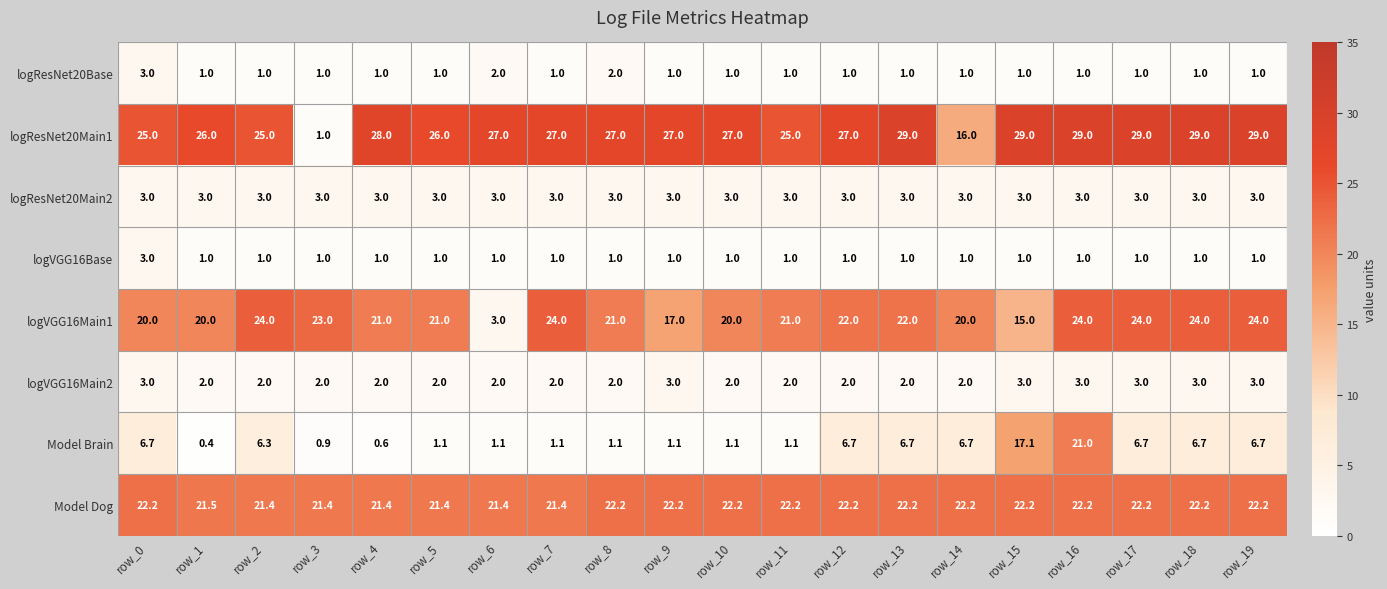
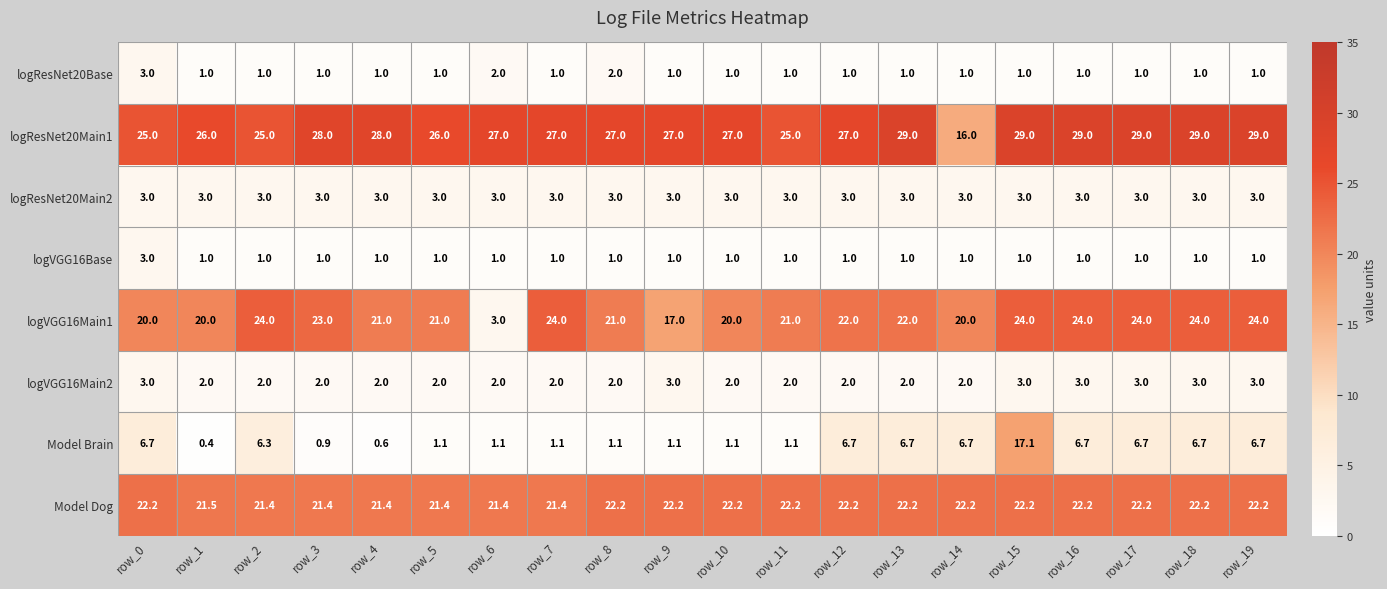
  {
    "logResNet20Base": {
      "row_0": 3.0,
      "row_1": 1.0,
      "row_2": 1.0,
      "row_3": 1.0,
      "row_4": 1.0,
      "row_5": 1.0,
      "row_6": 2.0,
      "row_7": 1.0,
      "row_8": 2.0,
      "row_9": 1.0,
      "row_10": 1.0,
      "row_11": 1.0,
      "row_12": 1.0,
      "row_13": 1.0,
      "row_14": 1.0,
      "row_15": 1.0,
      "row_16": 1.0,
      "row_17": 1.0,
      "row_18": 1.0,
      "row_19": 1.0
    },
    "logResNet20Main1": {
      "row_0": 25.0,
      "row_1": 26.0,
      "row_2": 25.0,
-     "row_3": 1.0,
+     "row_3": 28.0,
      "row_4": 28.0,
      "row_5": 26.0,
      "row_6": 27.0,
      "row_7": 27.0,
      "row_8": 27.0,
      "row_9": 27.0,
      "row_10": 27.0,
      "row_11": 25.0,
      "row_12": 27.0,
      "row_13": 29.0,
      "row_14": 16.0,
      "row_15": 29.0,
      "row_16": 29.0,
      "row_17": 29.0,
      "row_18": 29.0,
      "row_19": 29.0
    },
    "logResNet20Main2": {
      "row_0": 3.0,
      "row_1": 3.0,
      "row_2": 3.0,
      "row_3": 3.0,
      "row_4": 3.0,
      "row_5": 3.0,
      "row_6": 3.0,
      "row_7": 3.0,
      "row_8": 3.0,
      "row_9": 3.0,
      "row_10": 3.0,
      "row_11": 3.0,
      "row_12": 3.0,
      "row_13": 3.0,
      "row_14": 3.0,
      "row_15": 3.0,
      "row_16": 3.0,
      "row_17": 3.0,
      "row_18": 3.0,
      "row_19": 3.0
    },
    "logVGG16Base": {
      "row_0": 3.0,
      "row_1": 1.0,
      "row_2": 1.0,
      "row_3": 1.0,
      "row_4": 1.0,
      "row_5": 1.0,
      "row_6": 1.0,
      "row_7": 1.0,
      "row_8": 1.0,
      "row_9": 1.0,
      "row_10": 1.0,
      "row_11": 1.0,
      "row_12": 1.0,
      "row_13": 1.0,
      "row_14": 1.0,
      "row_15": 1.0,
      "row_16": 1.0,
      "row_17": 1.0,
      "row_18": 1.0,
      "row_19": 1.0
    },
    "logVGG16Main1": {
      "row_0": 20.0,
      "row_1": 20.0,
      "row_2": 24.0,
      "row_3": 23.0,
      "row_4": 21.0,
      "row_5": 21.0,
      "row_6": 3.0,
      "row_7": 24.0,
      "row_8": 21.0,
      "row_9": 17.0,
      "row_10": 20.0,
      "row_11": 21.0,
      "row_12": 22.0,
      "row_13": 22.0,
      "row_14": 20.0,
-     "row_15": 15.0,
+     "row_15": 24.0,
      "row_16": 24.0,
      "row_17": 24.0,
      "row_18": 24.0,
      "row_19": 24.0
    },
    "logVGG16Main2": {
      "row_0": 3.0,
      "row_1": 2.0,
      "row_2": 2.0,
      "row_3": 2.0,
      "row_4": 2.0,
      "row_5": 2.0,
      "row_6": 2.0,
      "row_7": 2.0,
      "row_8": 2.0,
      "row_9": 3.0,
      "row_10": 2.0,
      "row_11": 2.0,
      "row_12": 2.0,
      "row_13": 2.0,
      "row_14": 2.0,
      "row_15": 3.0,
      "row_16": 3.0,
      "row_17": 3.0,
      "row_18": 3.0,
      "row_19": 3.0
    },
    "Model Brain": {
      "row_0": 6.7,
      "row_1": 0.4,
      "row_2": 6.3,
      "row_3": 0.9,
      "row_4": 0.6,
      "row_5": 1.1,
      "row_6": 1.1,
      "row_7": 1.1,
      "row_8": 1.1,
      "row_9": 1.1,
      "row_10": 1.1,
      "row_11": 1.1,
      "row_12": 6.7,
      "row_13": 6.7,
      "row_14": 6.7,
      "row_15": 17.1,
-     "row_16": 21.0,
+     "row_16": 6.7,
      "row_17": 6.7,
      "row_18": 6.7,
      "row_19": 6.7
    },
    "Model Dog": {
      "row_0": 22.2,
      "row_1": 21.5,
      "row_2": 21.4,
      "row_3": 21.4,
      "row_4": 21.4,
      "row_5": 21.4,
      "row_6": 21.4,
      "row_7": 21.4,
      "row_8": 22.2,
      "row_9": 22.2,
      "row_10": 22.2,
      "row_11": 22.2,
      "row_12": 22.2,
      "row_13": 22.2,
      "row_14": 22.2,
      "row_15": 22.2,
      "row_16": 22.2,
      "row_17": 22.2,
      "row_18": 22.2,
      "row_19": 22.2
    }
  }
